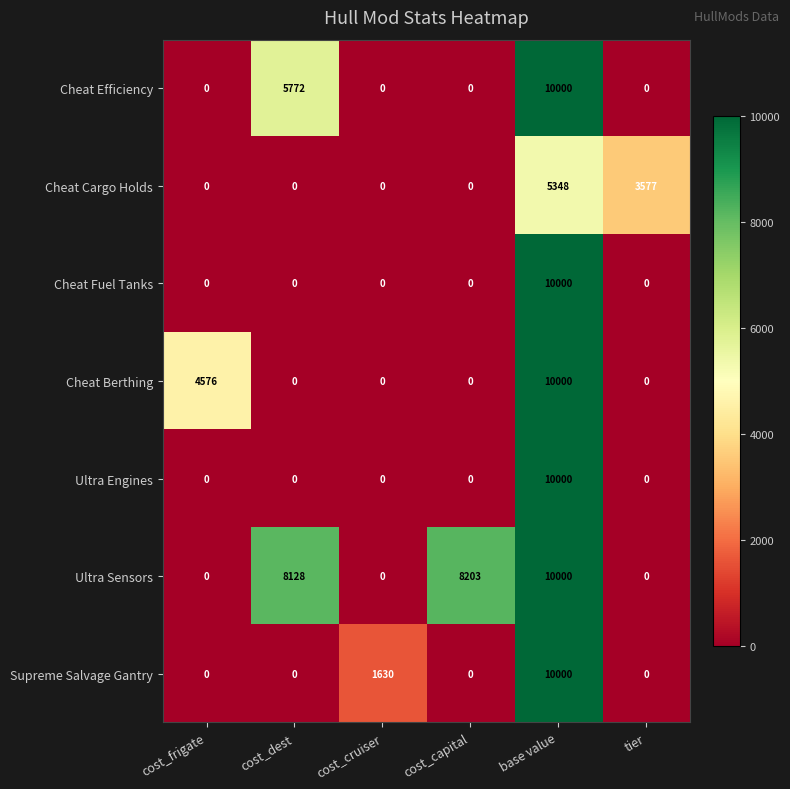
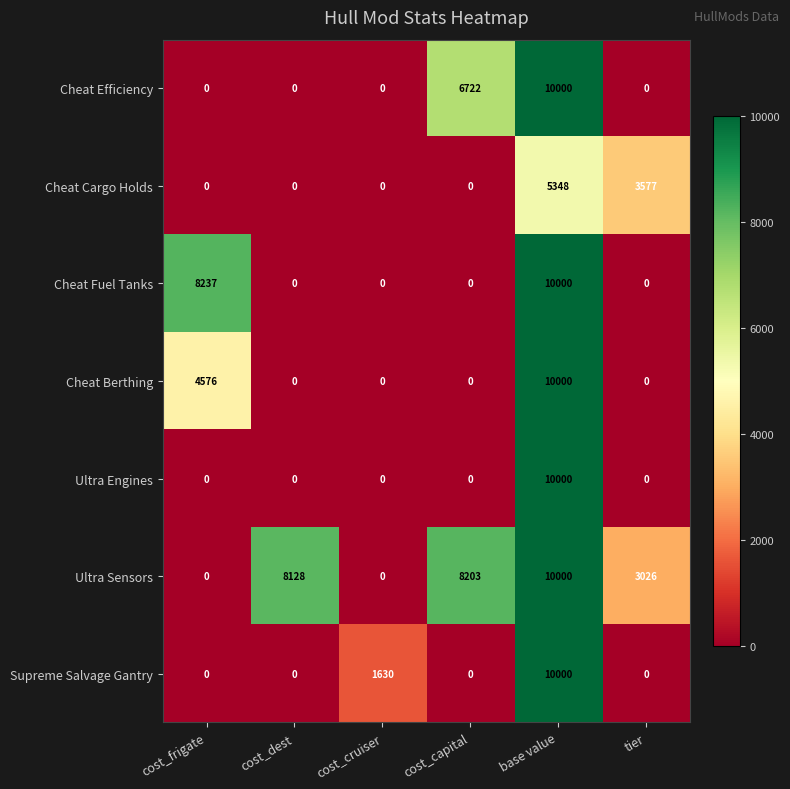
  {
    "Cheat Efficiency": {
      "cost_frigate": 0,
-     "cost_dest": 5772,
+     "cost_dest": 0,
      "cost_cruiser": 0,
-     "cost_capital": 0,
+     "cost_capital": 6722,
      "base value": 10000,
      "tier": 0
    },
    "Cheat Cargo Holds": {
      "cost_frigate": 0,
      "cost_dest": 0,
      "cost_cruiser": 0,
      "cost_capital": 0,
      "base value": 5348,
      "tier": 3577
    },
    "Cheat Fuel Tanks": {
-     "cost_frigate": 0,
+     "cost_frigate": 8237,
      "cost_dest": 0,
      "cost_cruiser": 0,
      "cost_capital": 0,
      "base value": 10000,
      "tier": 0
    },
    "Cheat Berthing": {
      "cost_frigate": 4576,
      "cost_dest": 0,
      "cost_cruiser": 0,
      "cost_capital": 0,
      "base value": 10000,
      "tier": 0
    },
    "Ultra Engines": {
      "cost_frigate": 0,
      "cost_dest": 0,
      "cost_cruiser": 0,
      "cost_capital": 0,
      "base value": 10000,
      "tier": 0
    },
    "Ultra Sensors": {
      "cost_frigate": 0,
      "cost_dest": 8128,
      "cost_cruiser": 0,
      "cost_capital": 8203,
      "base value": 10000,
-     "tier": 0
+     "tier": 3026
    },
    "Supreme Salvage Gantry": {
      "cost_frigate": 0,
      "cost_dest": 0,
      "cost_cruiser": 1630,
      "cost_capital": 0,
      "base value": 10000,
      "tier": 0
    }
  }
